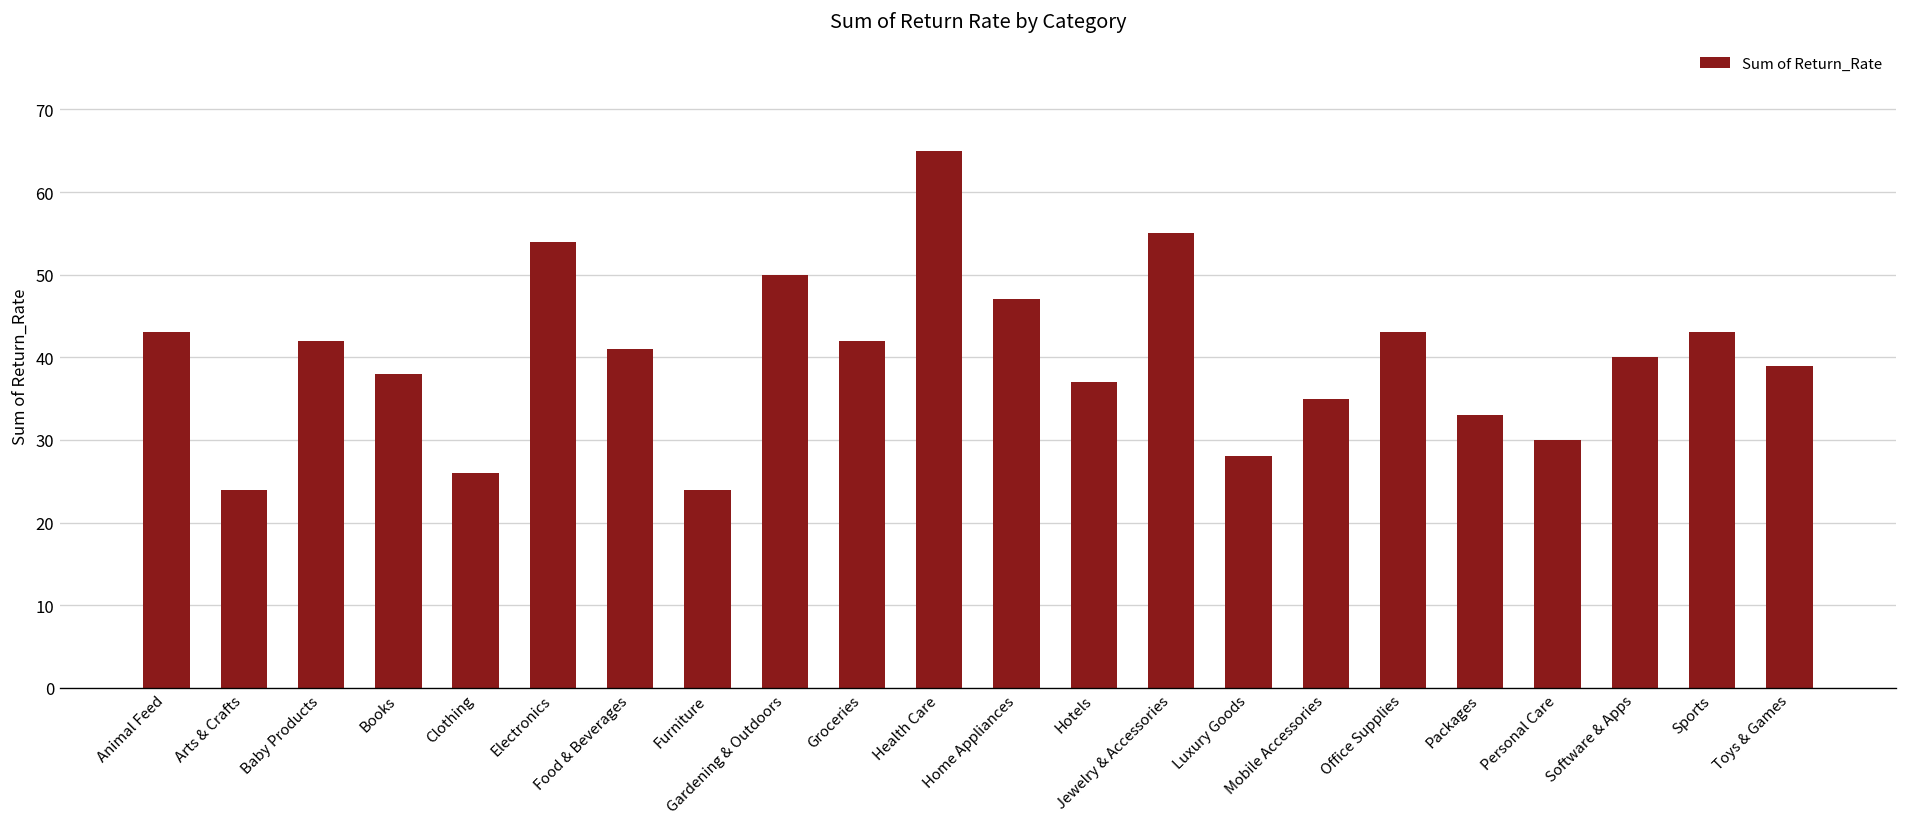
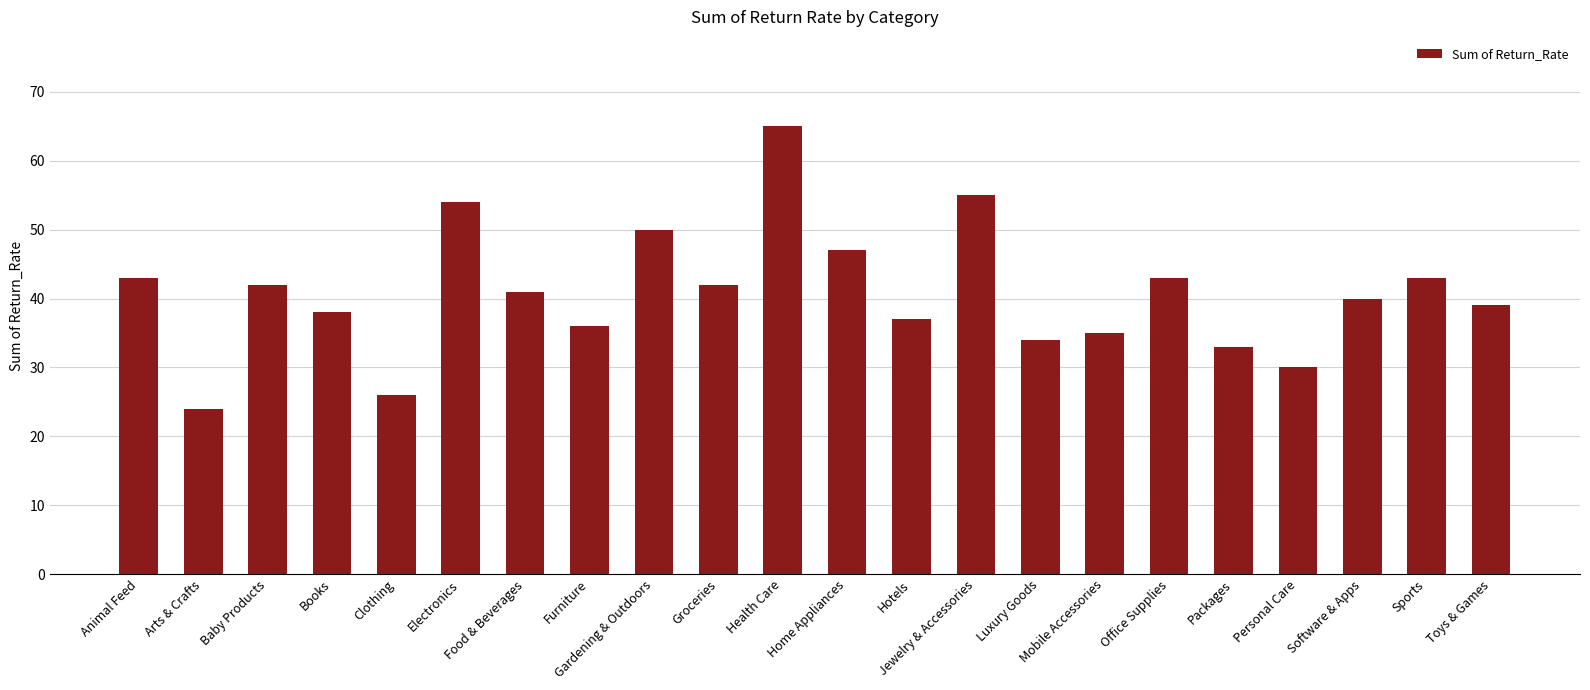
  {
    "Animal Feed": 43,
    "Arts & Crafts": 24,
    "Baby Products": 42,
    "Books": 38,
    "Clothing": 26,
    "Electronics": 54,
    "Food & Beverages": 41,
-   "Furniture": 24,
+   "Furniture": 36,
    "Gardening & Outdoors": 50,
    "Groceries": 42,
    "Health Care": 65,
    "Home Appliances": 47,
    "Hotels": 37,
    "Jewelry & Accessories": 55,
-   "Luxury Goods": 28,
+   "Luxury Goods": 34,
    "Mobile Accessories": 35,
    "Office Supplies": 43,
    "Packages": 33,
    "Personal Care": 30,
    "Software & Apps": 40,
    "Sports": 43,
    "Toys & Games": 39
  }
